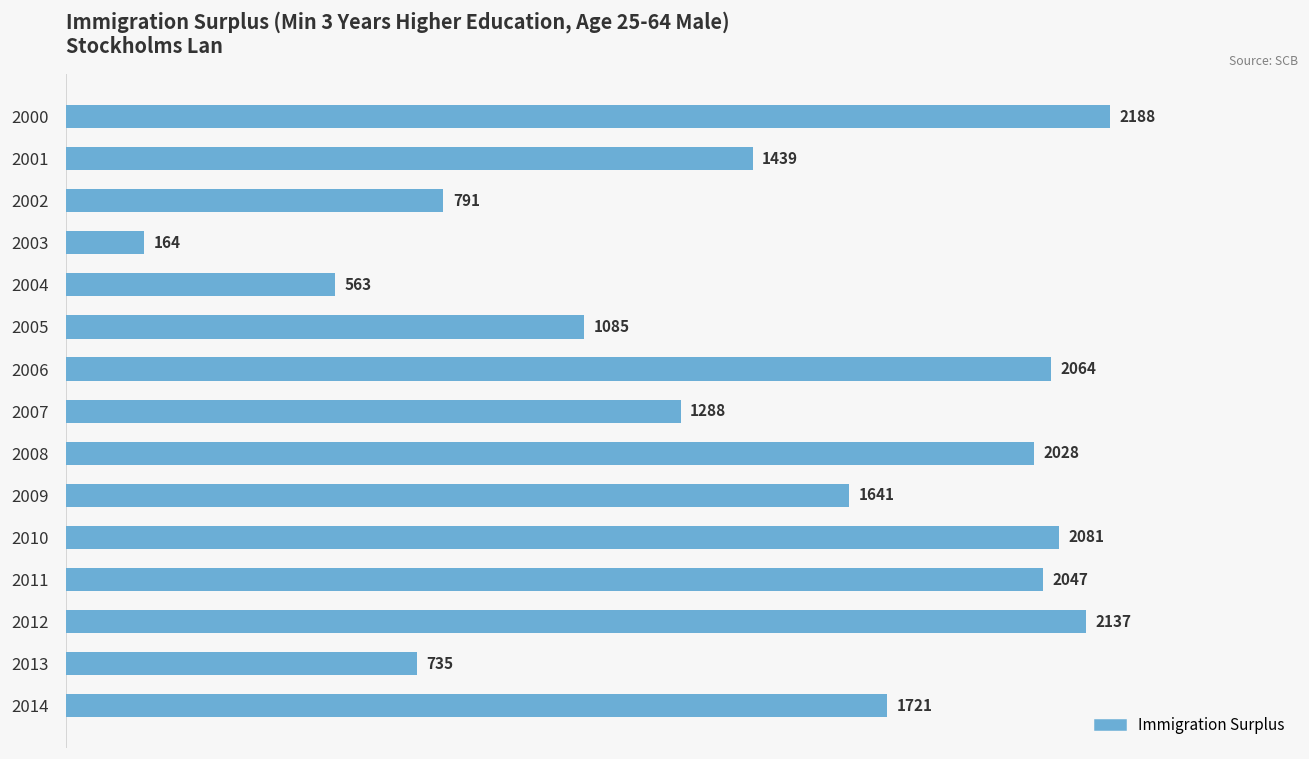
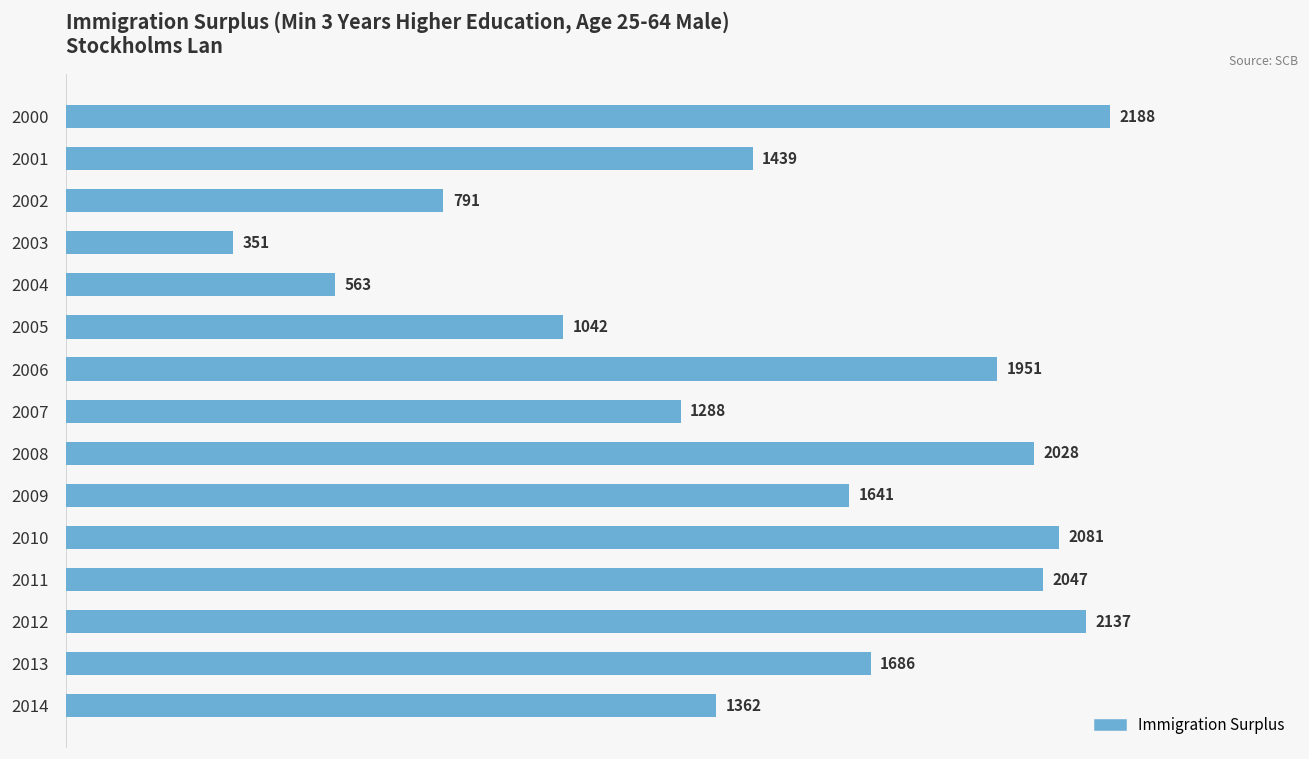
  {
    "2000": 2188,
    "2001": 1439,
    "2002": 791,
-   "2003": 164,
+   "2003": 351,
    "2004": 563,
-   "2005": 1085,
-   "2006": 2064,
+   "2005": 1042,
+   "2006": 1951,
    "2007": 1288,
    "2008": 2028,
    "2009": 1641,
    "2010": 2081,
    "2011": 2047,
    "2012": 2137,
-   "2013": 735,
-   "2014": 1721
+   "2013": 1686,
+   "2014": 1362
  }
